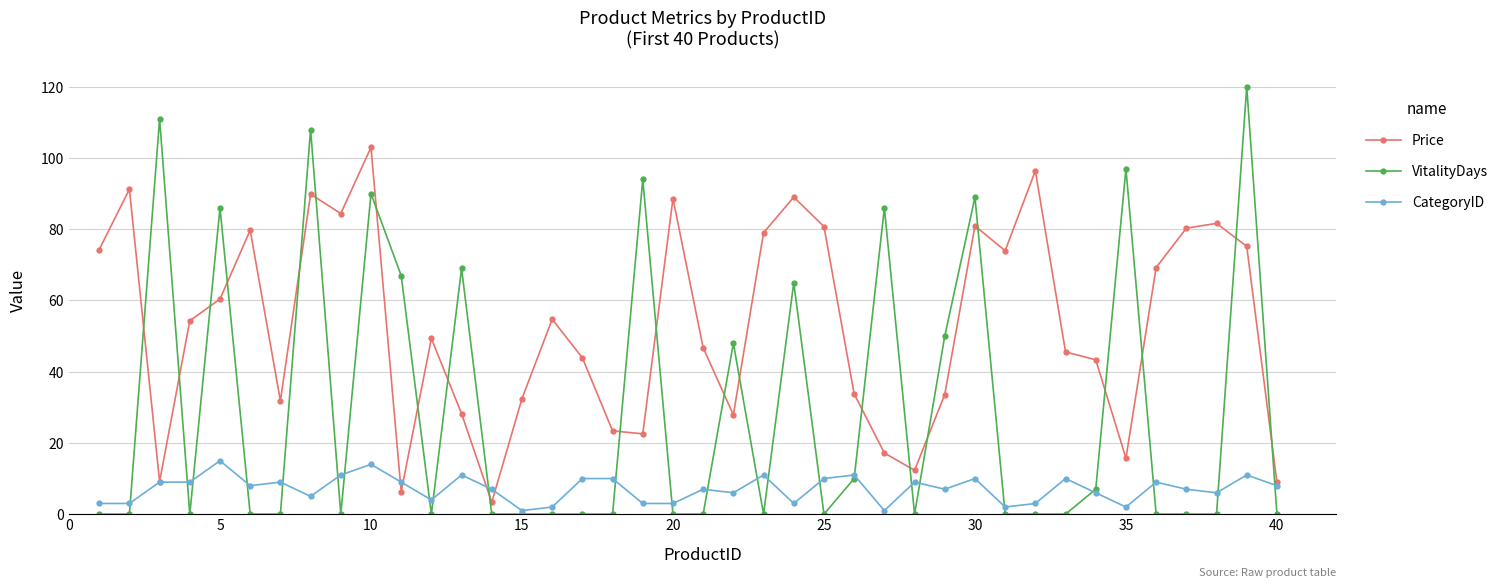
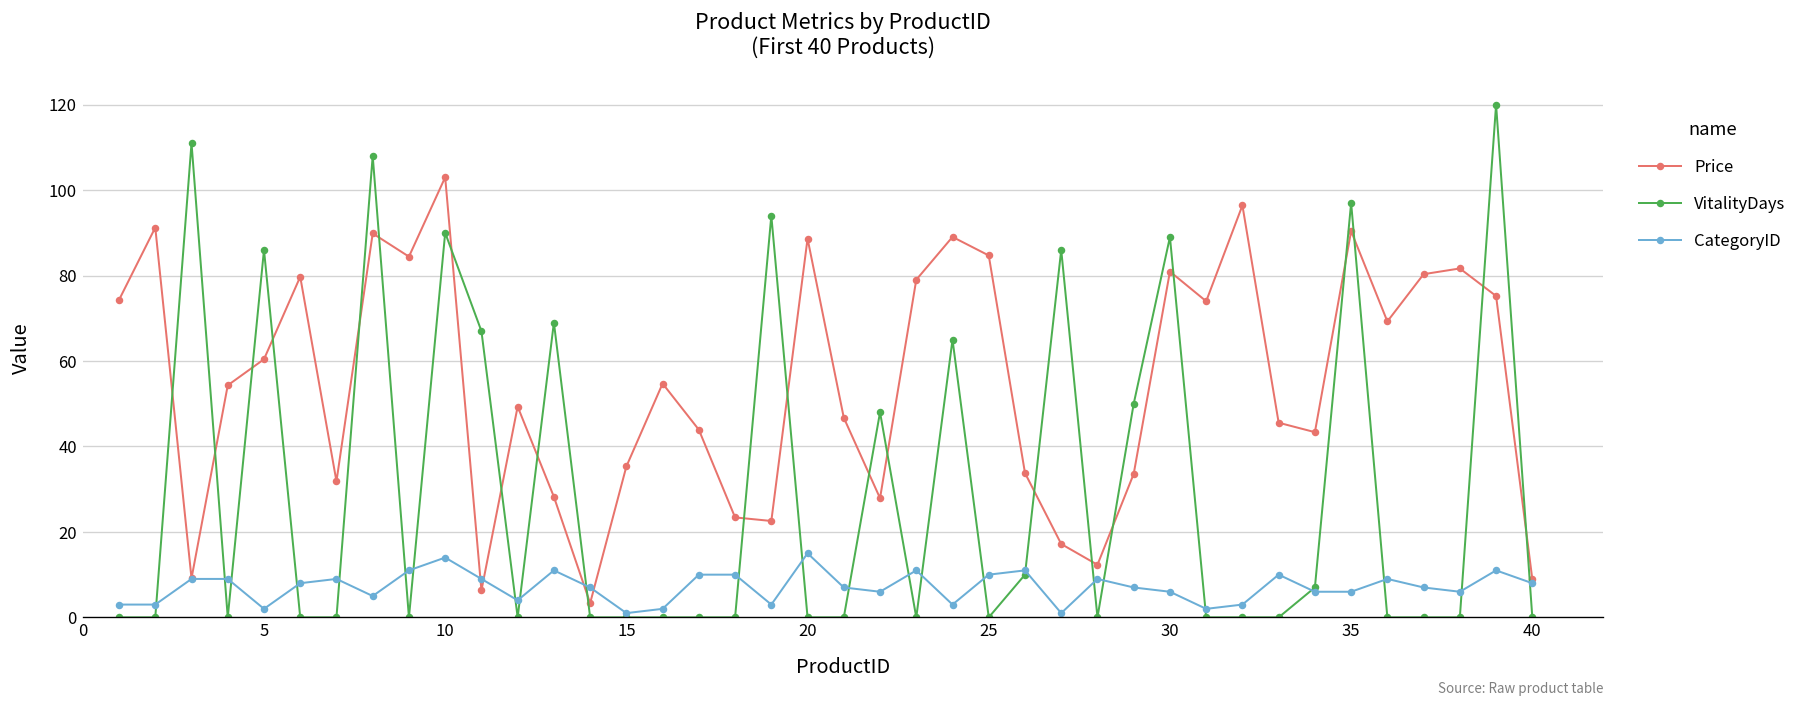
  {
    "Price": {
      "5": 60,
      "10": 103,
-     "15": 32,
+     "15": 35,
      "20": 89,
-     "25": 81,
+     "25": 85,
      "30": 81,
-     "35": 16,
+     "35": 90,
      "40": 9
    },
    "VitalityDays": {
      "5": 86,
      "10": 90,
      "15": 0,
      "20": 0,
      "25": 0,
      "30": 89,
      "35": 97,
      "40": 0
    },
    "CategoryID": {
-     "5": 15,
+     "5": 2,
      "10": 14,
      "15": 1,
-     "20": 3,
+     "20": 15,
      "25": 10,
-     "30": 10,
-     "35": 2,
+     "30": 6,
+     "35": 6,
      "40": 8
    }
  }
